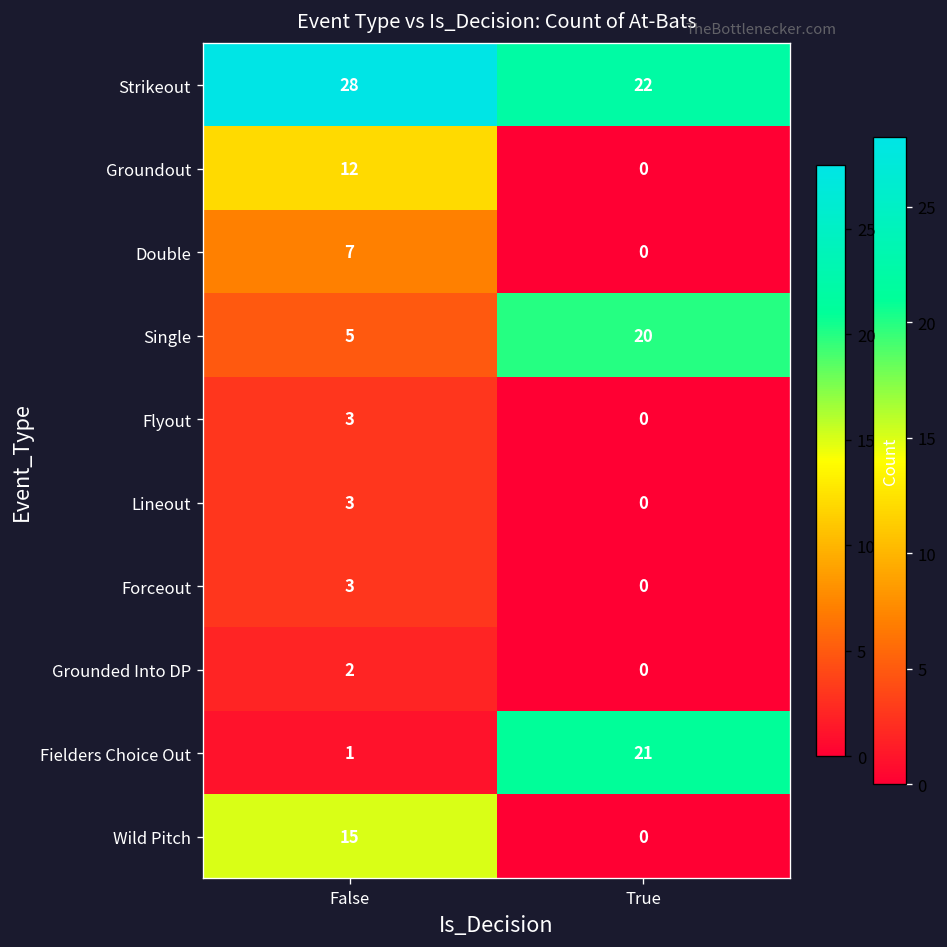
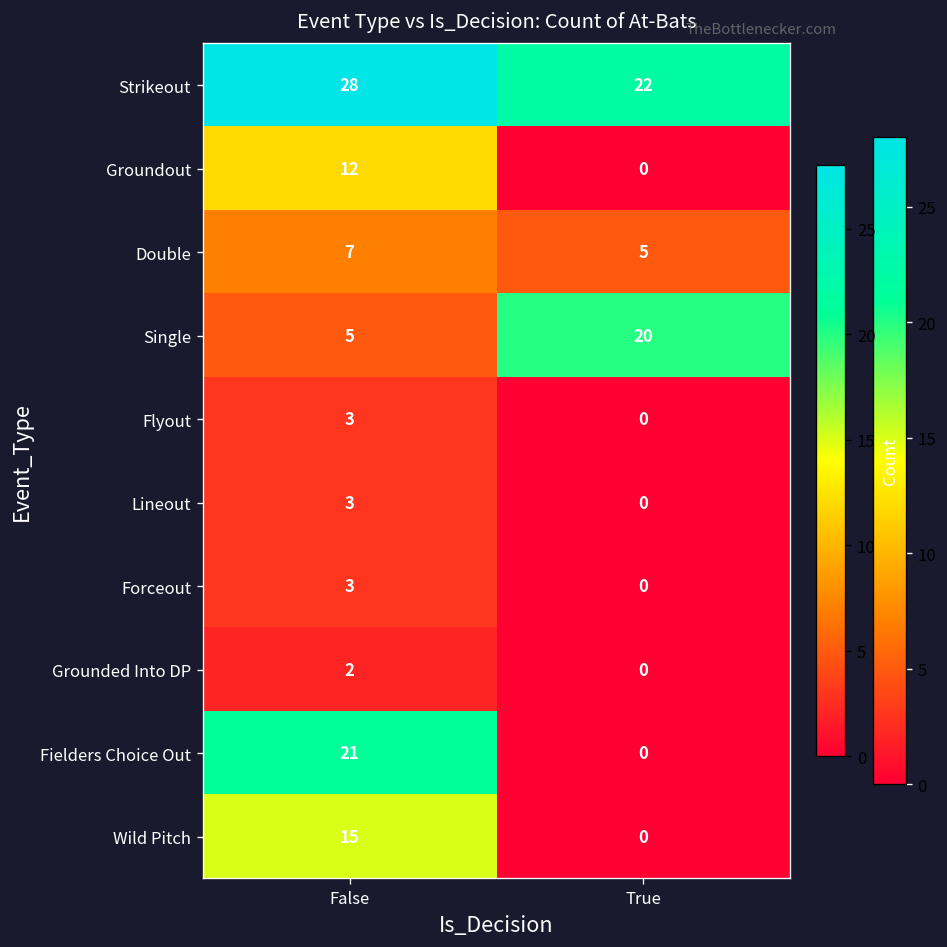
  {
    "Strikeout": {
      "False": 28,
      "True": 22
    },
    "Groundout": {
      "False": 12,
      "True": 0
    },
    "Double": {
      "False": 7,
-     "True": 0
+     "True": 5
    },
    "Single": {
      "False": 5,
      "True": 20
    },
    "Flyout": {
      "False": 3,
      "True": 0
    },
    "Lineout": {
      "False": 3,
      "True": 0
    },
    "Forceout": {
      "False": 3,
      "True": 0
    },
    "Grounded Into DP": {
      "False": 2,
      "True": 0
    },
    "Fielders Choice Out": {
-     "False": 1,
-     "True": 21
+     "False": 21,
+     "True": 0
    },
    "Wild Pitch": {
      "False": 15,
      "True": 0
    }
  }
